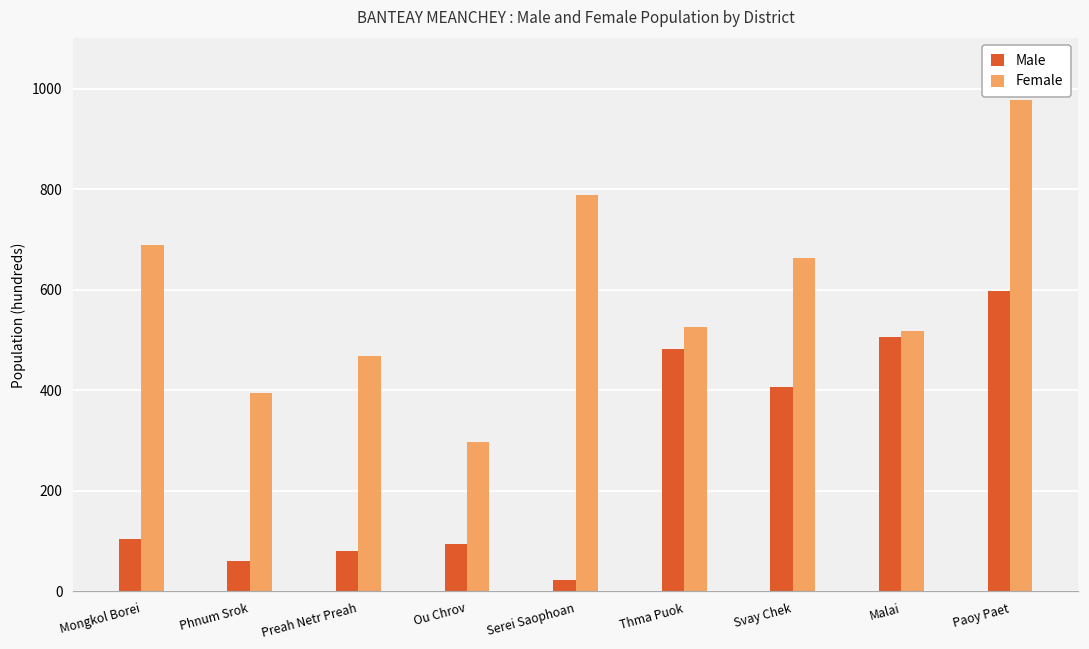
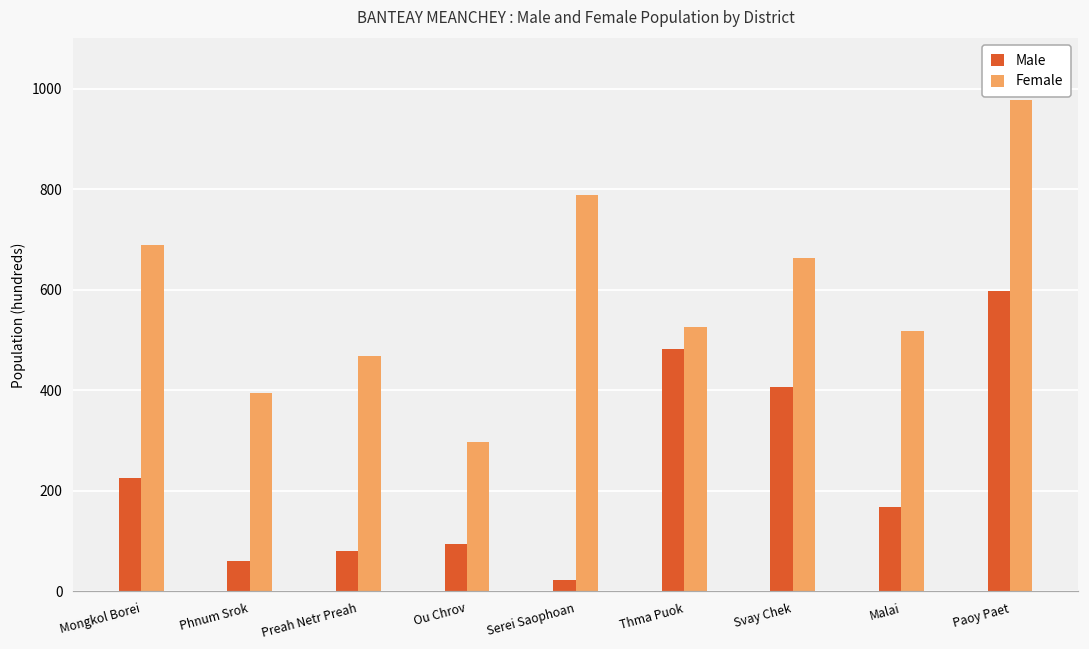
  {
    "Male": {
-     "Mongkol Borei": 110,
+     "Mongkol Borei": 230,
      "Phnum Srok": 60,
      "Preah Netr Preah": 80,
      "Ou Chrov": 90,
      "Serei Saophoan": 20,
      "Thma Puok": 480,
      "Svay Chek": 410,
-     "Malai": 510,
+     "Malai": 170,
      "Paoy Paet": 600
    },
    "Female": {
      "Mongkol Borei": 690,
      "Phnum Srok": 390,
      "Preah Netr Preah": 470,
      "Ou Chrov": 300,
      "Serei Saophoan": 790,
      "Thma Puok": 530,
      "Svay Chek": 660,
      "Malai": 520,
      "Paoy Paet": 980
    }
  }
